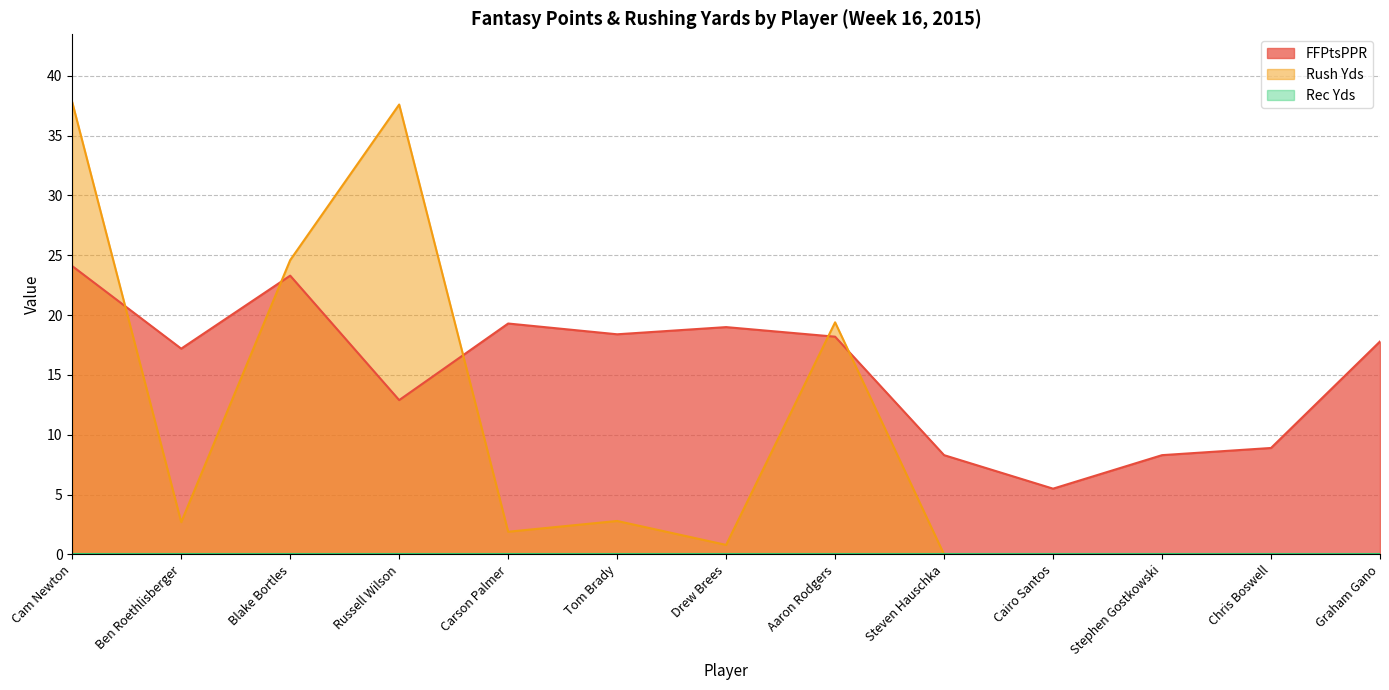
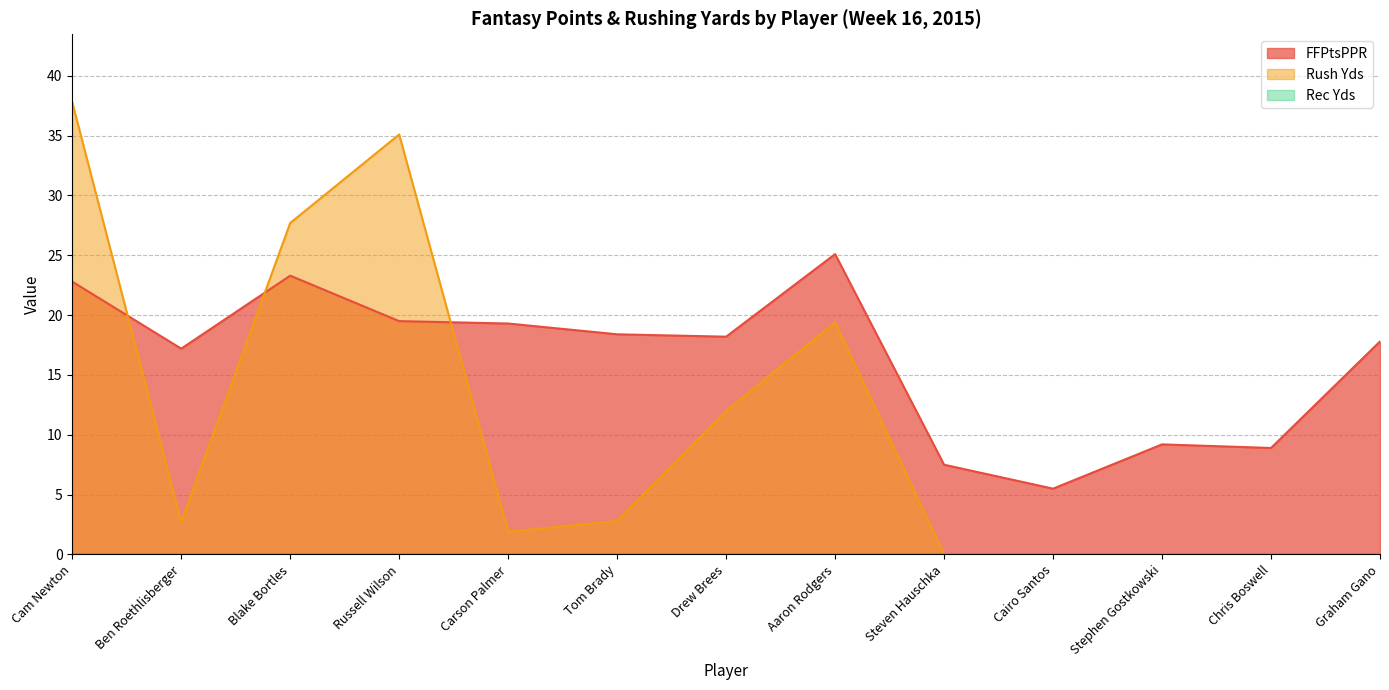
  {
    "FFPtsPPR": {
-     "Cam Newton": 24.1,
+     "Cam Newton": 22.8,
      "Ben Roethlisberger": 17.2,
      "Blake Bortles": 23.3,
-     "Russell Wilson": 12.9,
+     "Russell Wilson": 19.5,
      "Carson Palmer": 19.3,
      "Tom Brady": 18.4,
-     "Drew Brees": 19.0,
-     "Aaron Rodgers": 18.2,
-     "Steven Hauschka": 8.3,
+     "Drew Brees": 18.2,
+     "Aaron Rodgers": 25.1,
+     "Steven Hauschka": 7.5,
      "Cairo Santos": 5.5,
-     "Stephen Gostkowski": 8.3,
+     "Stephen Gostkowski": 9.2,
      "Chris Boswell": 8.9,
      "Graham Gano": 17.8
    },
    "Rush Yds": {
      "Cam Newton": 37.8,
      "Ben Roethlisberger": 2.7,
-     "Blake Bortles": 24.6,
-     "Russell Wilson": 37.6,
+     "Blake Bortles": 27.7,
+     "Russell Wilson": 35.1,
      "Carson Palmer": 1.9,
      "Tom Brady": 2.8,
-     "Drew Brees": 0.8,
+     "Drew Brees": 12.0,
      "Aaron Rodgers": 19.4
    },
    "Rec Yds": {
      "Cam Newton": 0.0,
      "Ben Roethlisberger": 0.0,
      "Blake Bortles": 0.0,
      "Russell Wilson": 0.0,
      "Carson Palmer": 0.0,
      "Tom Brady": 0.0,
      "Drew Brees": 0.0,
      "Aaron Rodgers": 0.0
    }
  }
